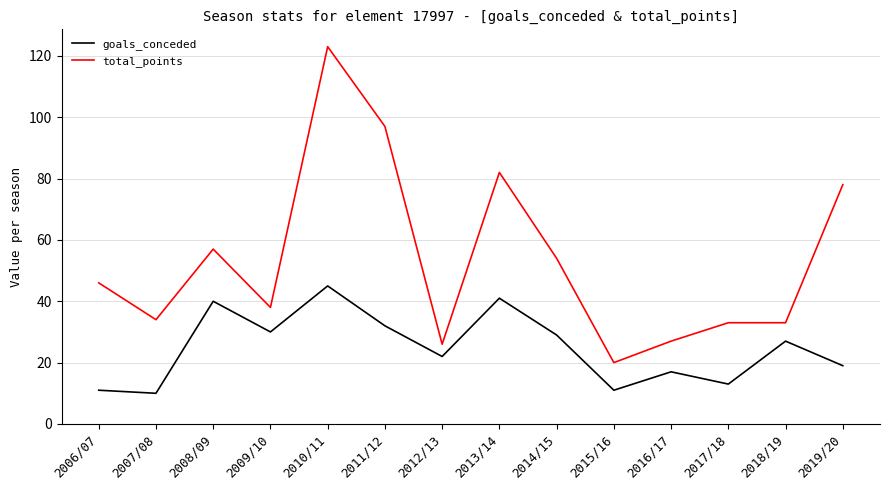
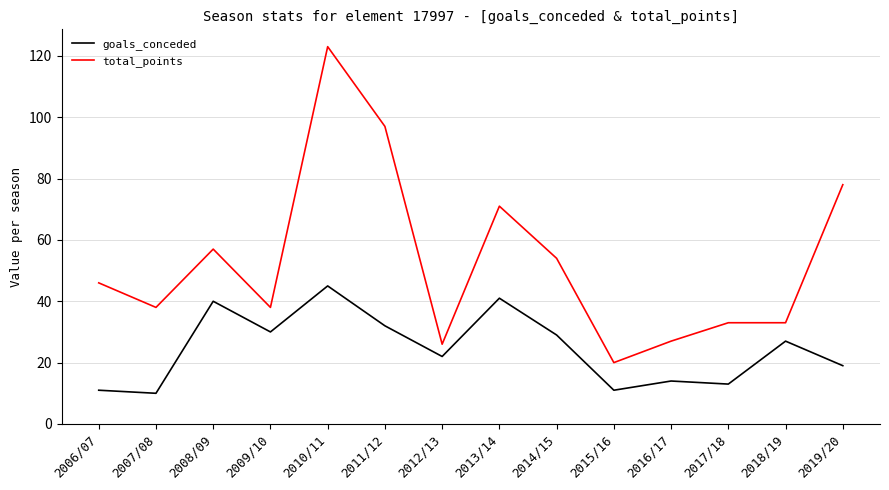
  {
    "goals_conceded": {
      "2006/07": 11,
      "2007/08": 10,
      "2008/09": 40,
      "2009/10": 30,
      "2010/11": 45,
      "2011/12": 32,
      "2012/13": 22,
      "2013/14": 41,
      "2014/15": 29,
      "2015/16": 11,
-     "2016/17": 17,
+     "2016/17": 14,
      "2017/18": 13,
      "2018/19": 27,
      "2019/20": 19
    },
    "total_points": {
      "2006/07": 46,
-     "2007/08": 34,
+     "2007/08": 38,
      "2008/09": 57,
      "2009/10": 38,
      "2010/11": 123,
      "2011/12": 97,
      "2012/13": 26,
-     "2013/14": 82,
+     "2013/14": 71,
      "2014/15": 54,
      "2015/16": 20,
      "2016/17": 27,
      "2017/18": 33,
      "2018/19": 33,
      "2019/20": 78
    }
  }
